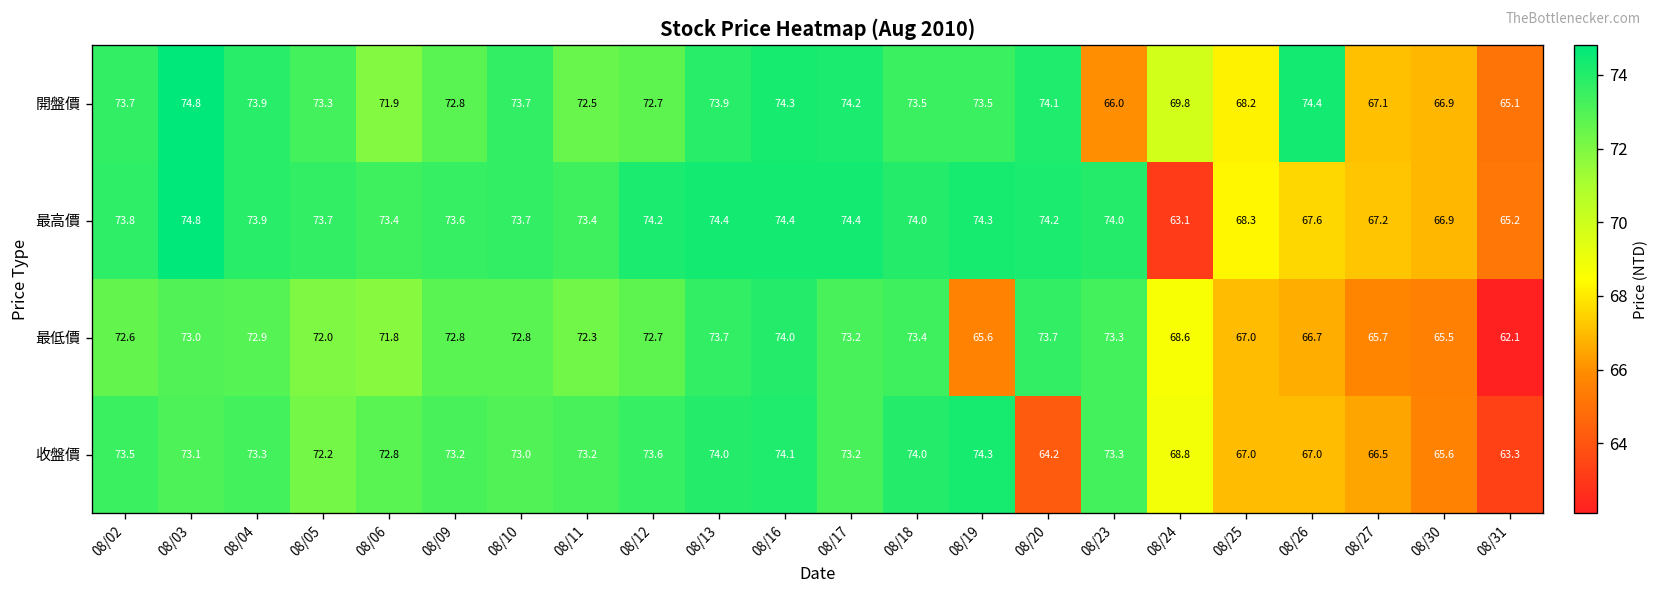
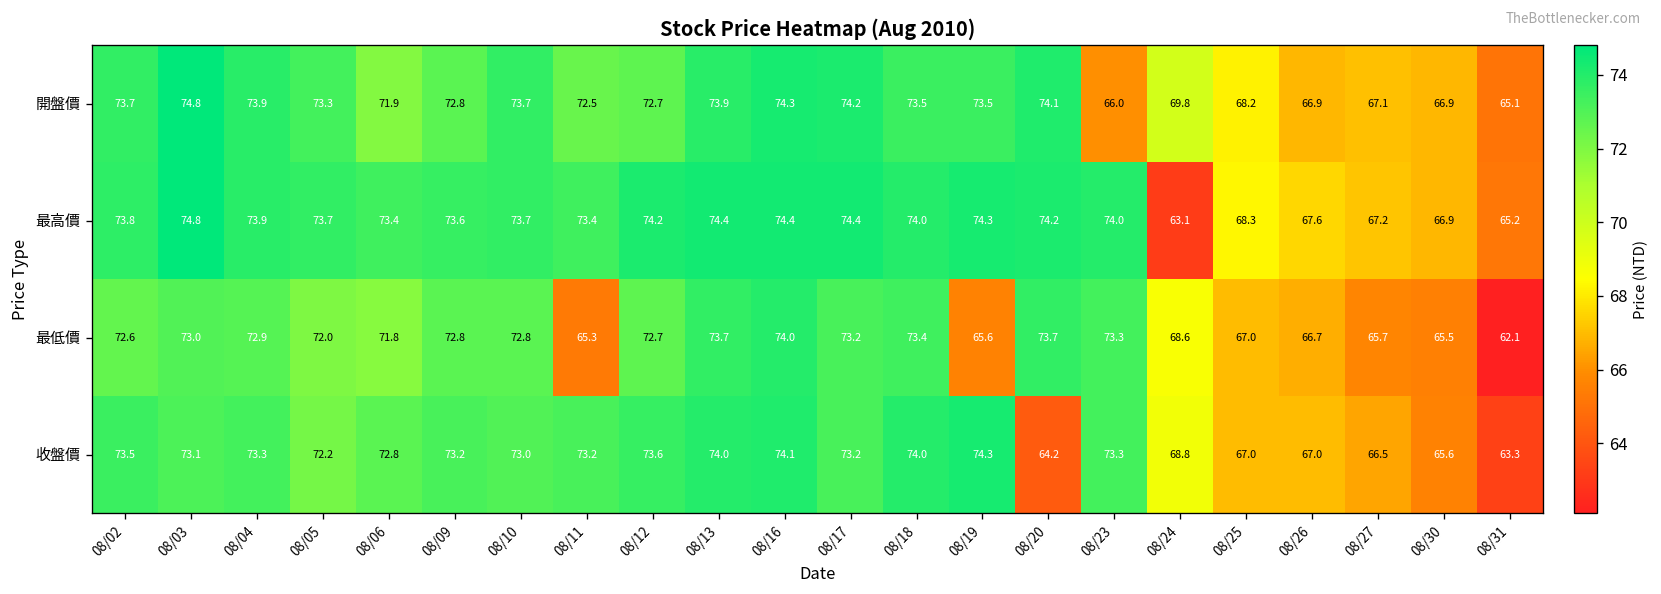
  {
    "開盤價": {
      "08/02": 73.7,
      "08/03": 74.8,
      "08/04": 73.9,
      "08/05": 73.3,
      "08/06": 71.9,
      "08/09": 72.8,
      "08/10": 73.7,
      "08/11": 72.5,
      "08/12": 72.7,
      "08/13": 73.9,
      "08/16": 74.3,
      "08/17": 74.2,
      "08/18": 73.5,
      "08/19": 73.5,
      "08/20": 74.1,
      "08/23": 66.0,
      "08/24": 69.8,
      "08/25": 68.2,
-     "08/26": 74.4,
+     "08/26": 66.9,
      "08/27": 67.1,
      "08/30": 66.9,
      "08/31": 65.1
    },
    "最高價": {
      "08/02": 73.8,
      "08/03": 74.8,
      "08/04": 73.9,
      "08/05": 73.7,
      "08/06": 73.4,
      "08/09": 73.6,
      "08/10": 73.7,
      "08/11": 73.4,
      "08/12": 74.2,
      "08/13": 74.4,
      "08/16": 74.4,
      "08/17": 74.4,
      "08/18": 74.0,
      "08/19": 74.3,
      "08/20": 74.2,
      "08/23": 74.0,
      "08/24": 63.1,
      "08/25": 68.3,
      "08/26": 67.6,
      "08/27": 67.2,
      "08/30": 66.9,
      "08/31": 65.2
    },
    "最低價": {
      "08/02": 72.6,
      "08/03": 73.0,
      "08/04": 72.9,
      "08/05": 72.0,
      "08/06": 71.8,
      "08/09": 72.8,
      "08/10": 72.8,
-     "08/11": 72.3,
+     "08/11": 65.3,
      "08/12": 72.7,
      "08/13": 73.7,
      "08/16": 74.0,
      "08/17": 73.2,
      "08/18": 73.4,
      "08/19": 65.6,
      "08/20": 73.7,
      "08/23": 73.3,
      "08/24": 68.6,
      "08/25": 67.0,
      "08/26": 66.7,
      "08/27": 65.7,
      "08/30": 65.5,
      "08/31": 62.1
    },
    "收盤價": {
      "08/02": 73.5,
      "08/03": 73.1,
      "08/04": 73.3,
      "08/05": 72.2,
      "08/06": 72.8,
      "08/09": 73.2,
      "08/10": 73.0,
      "08/11": 73.2,
      "08/12": 73.6,
      "08/13": 74.0,
      "08/16": 74.1,
      "08/17": 73.2,
      "08/18": 74.0,
      "08/19": 74.3,
      "08/20": 64.2,
      "08/23": 73.3,
      "08/24": 68.8,
      "08/25": 67.0,
      "08/26": 67.0,
      "08/27": 66.5,
      "08/30": 65.6,
      "08/31": 63.3
    }
  }
